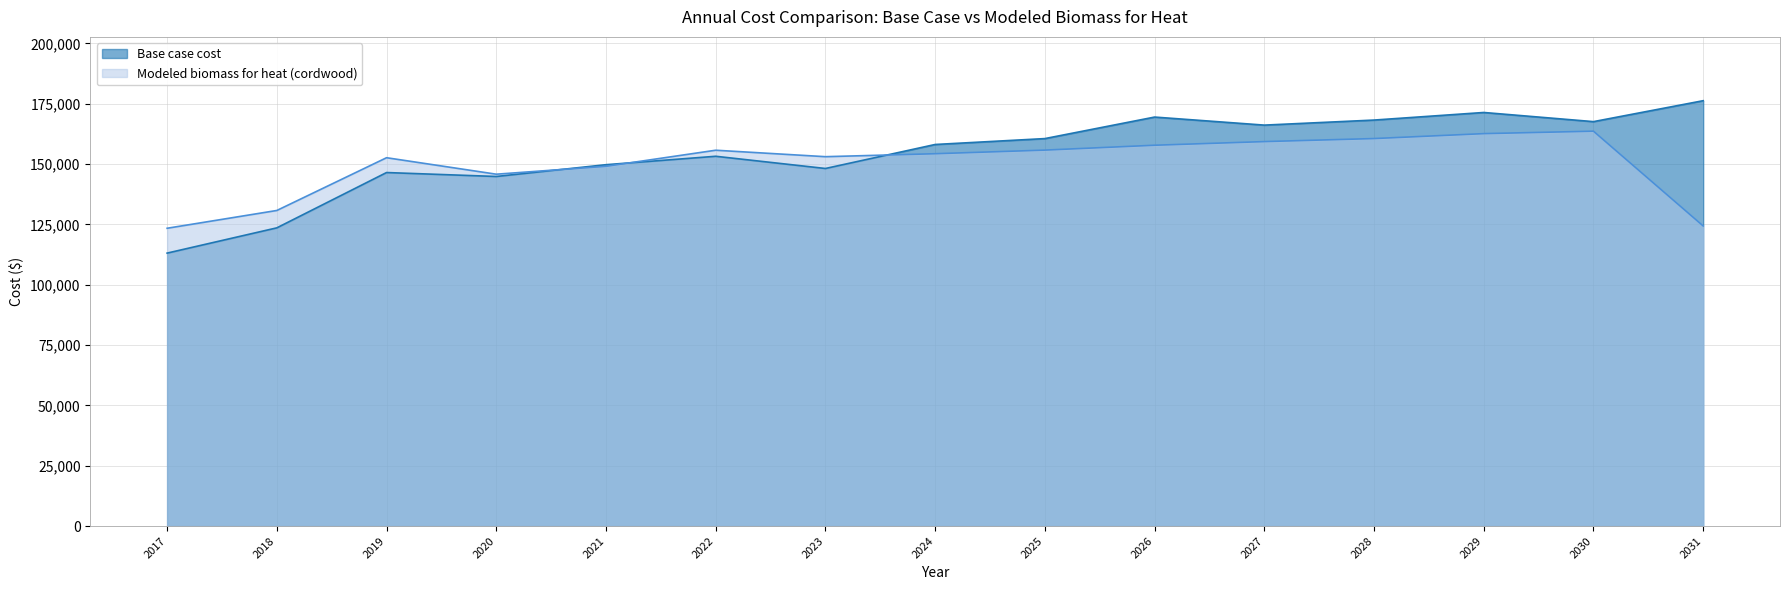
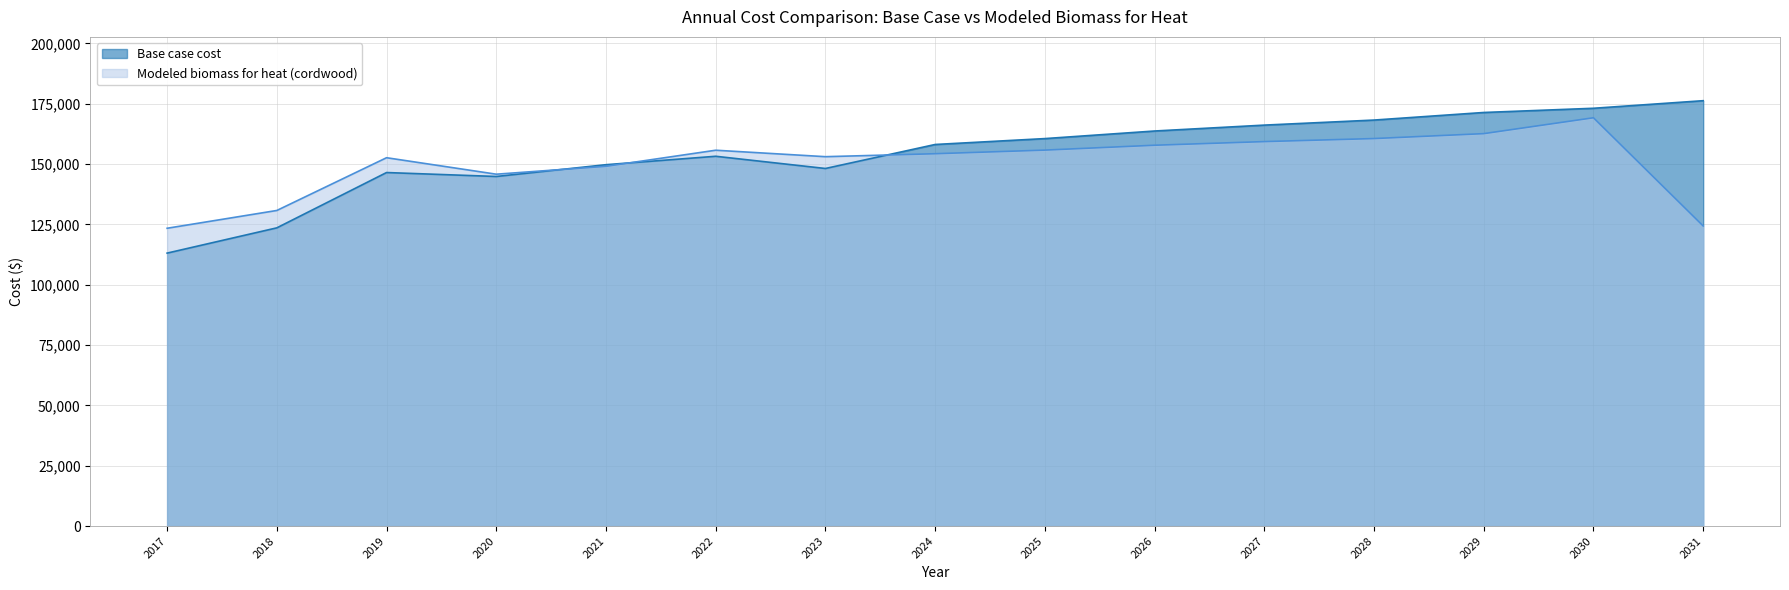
  {
    "Base case cost": {
      "2017": "113,000",
      "2018": "124,000",
      "2019": "146,000",
      "2022": "153,000",
      "2023": "148,000",
      "2024": "158,000",
      "2025": "161,000",
-     "2026": "169,000",
+     "2026": "164,000",
      "2027": "166,000",
      "2028": "168,000",
      "2029": "171,000",
-     "2030": "168,000",
+     "2030": "173,000",
      "2031": "176,000"
    },
    "Modeled biomass for heat (cordwood)": {
      "2017": "123,000",
      "2018": "131,000",
      "2019": "153,000",
      "2022": "156,000",
      "2023": "153,000",
      "2024": "154,000",
      "2025": "156,000",
      "2026": "158,000",
      "2027": "159,000",
      "2028": "161,000",
      "2029": "163,000",
-     "2030": "164,000",
+     "2030": "169,000",
      "2031": "124,000"
    }
  }
